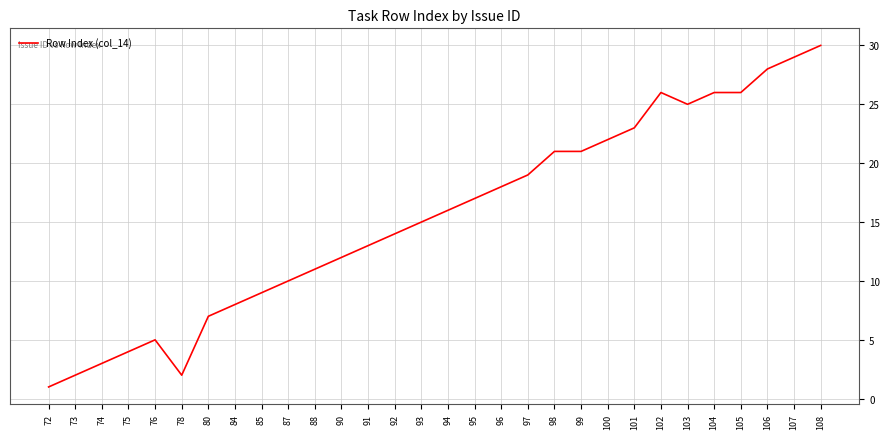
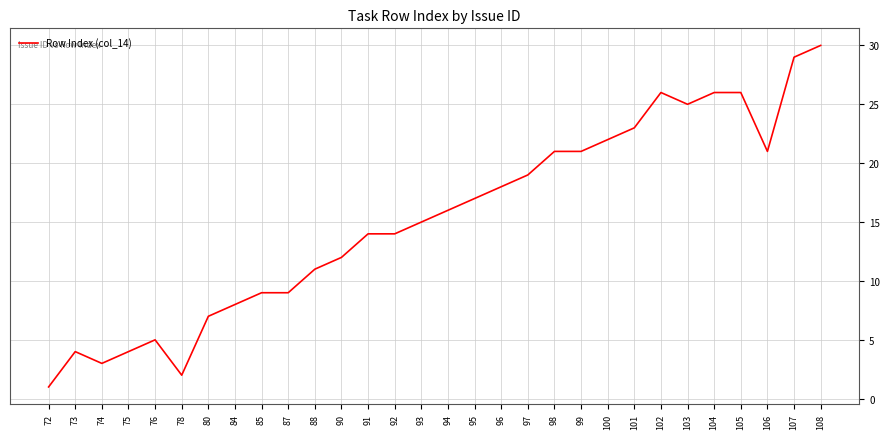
  {
    "72": 1,
-   "73": 2,
+   "73": 4,
    "74": 3,
    "75": 4,
    "76": 5,
    "78": 2,
    "80": 7,
    "84": 8,
    "85": 9,
-   "87": 10,
+   "87": 9,
    "88": 11,
    "90": 12,
-   "91": 13,
+   "91": 14,
    "92": 14,
    "93": 15,
    "94": 16,
    "95": 17,
    "96": 18,
    "97": 19,
    "98": 21,
    "99": 21,
    "100": 22,
    "101": 23,
    "102": 26,
    "103": 25,
    "104": 26,
    "105": 26,
-   "106": 28,
+   "106": 21,
    "107": 29,
    "108": 30
  }
